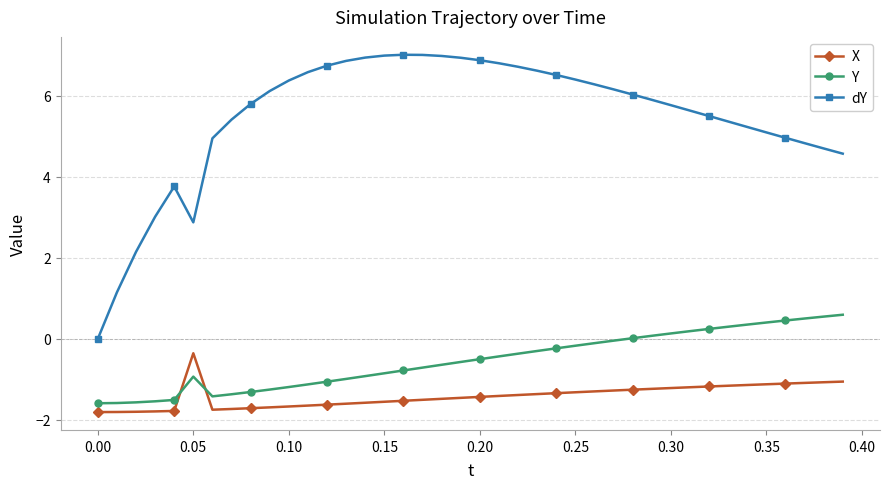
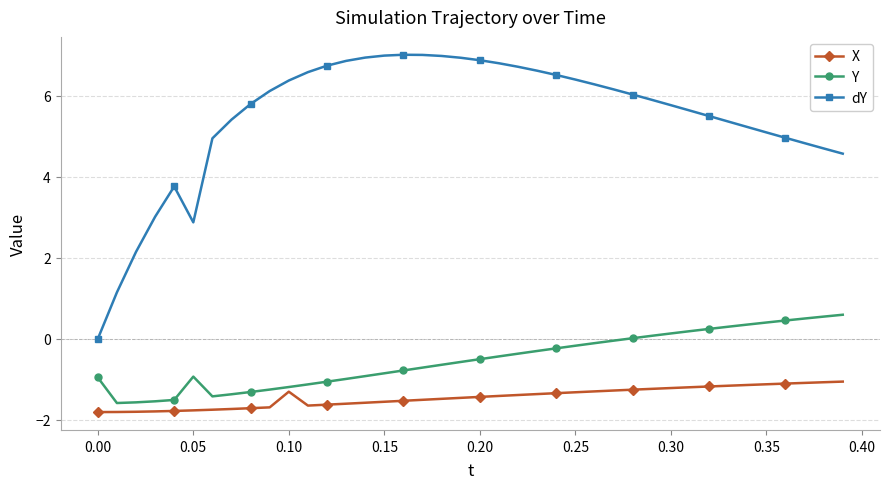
  {
    "X": {
      "0.00": -1.8,
-     "0.05": -0.4,
-     "0.10": -1.7,
+     "0.05": -1.8,
+     "0.10": -1.3,
      "0.15": -1.6,
      "0.20": -1.4,
      "0.25": -1.3,
      "0.30": -1.2,
      "0.35": -1.1
    },
    "Y": {
-     "0.00": -1.6,
+     "0.00": -1.0,
      "0.05": -0.9,
      "0.10": -1.2,
      "0.15": -0.8,
      "0.20": -0.5,
      "0.25": -0.2,
      "0.30": 0.1,
      "0.35": 0.4
    },
    "dY": {
      "0.00": 0.0,
      "0.05": 2.9,
      "0.10": 6.4,
      "0.15": 7.0,
      "0.20": 6.9,
      "0.25": 6.4,
      "0.30": 5.8,
      "0.35": 5.1
    }
  }
